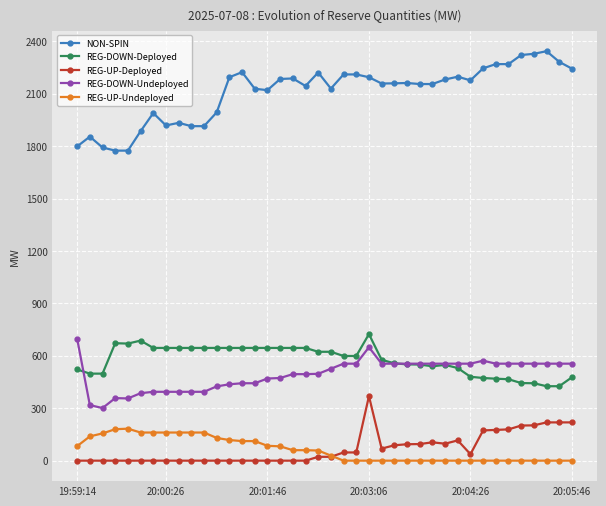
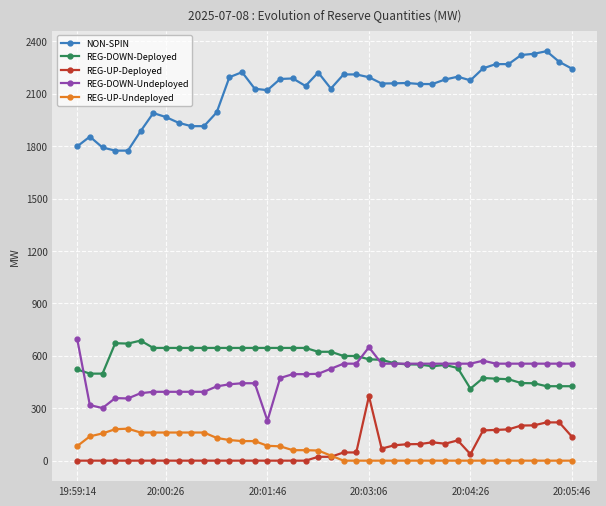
  {
    "NON-SPIN": {
      "19:59:14": 1800,
-     "20:00:26": 1920,
+     "20:00:26": 1970,
      "20:01:46": 2120,
      "20:03:06": 2190,
      "20:04:26": 2180,
      "20:05:46": 2240
    },
    "REG-DOWN-Deployed": {
      "19:59:14": 520,
      "20:00:26": 650,
      "20:01:46": 650,
-     "20:03:06": 720,
-     "20:04:26": 480,
-     "20:05:46": 480
+     "20:03:06": 580,
+     "20:04:26": 410,
+     "20:05:46": 430
    },
    "REG-UP-Deployed": {
      "19:59:14": 0,
      "20:00:26": 0,
      "20:01:46": 0,
      "20:03:06": 370,
      "20:04:26": 40,
-     "20:05:46": 220
+     "20:05:46": 140
    },
    "REG-DOWN-Undeployed": {
      "19:59:14": 700,
      "20:00:26": 390,
-     "20:01:46": 470,
+     "20:01:46": 230,
      "20:03:06": 650,
      "20:04:26": 560,
      "20:05:46": 560
    },
    "REG-UP-Undeployed": {
      "19:59:14": 80,
      "20:00:26": 160,
      "20:01:46": 90,
      "20:03:06": 0,
      "20:04:26": 0,
      "20:05:46": 0
    }
  }
